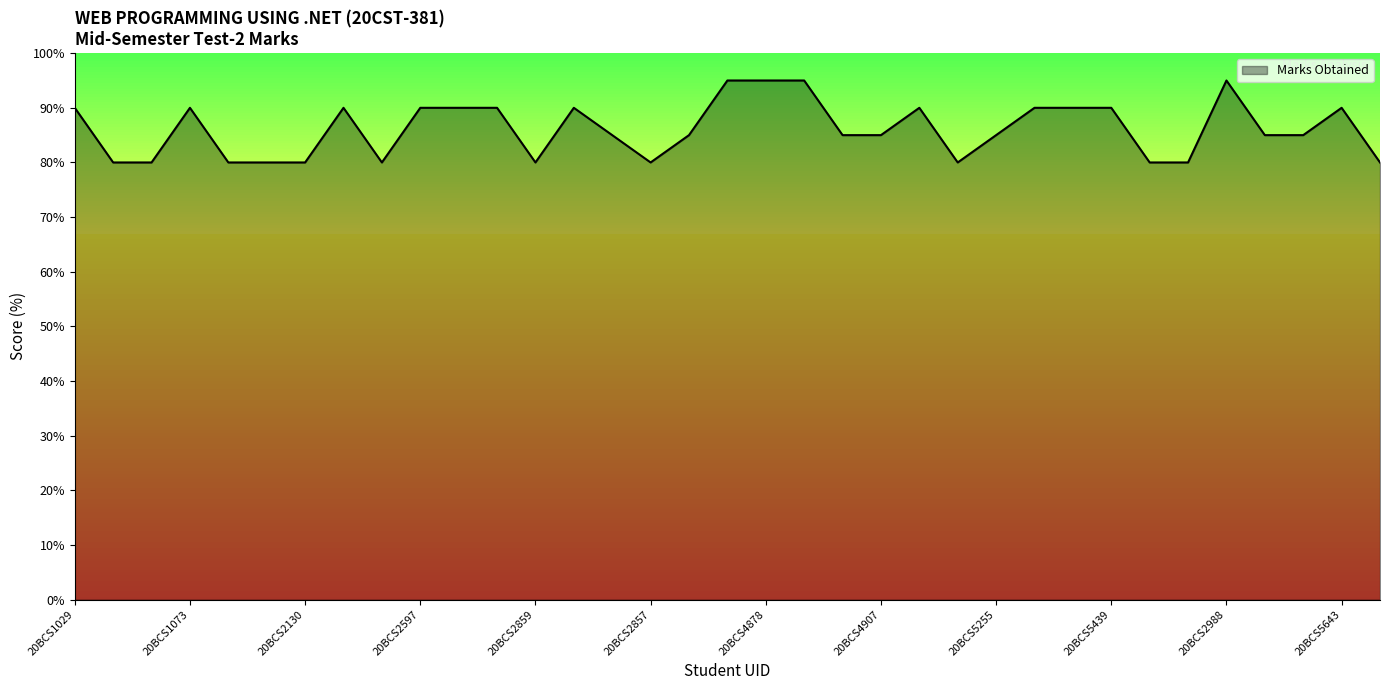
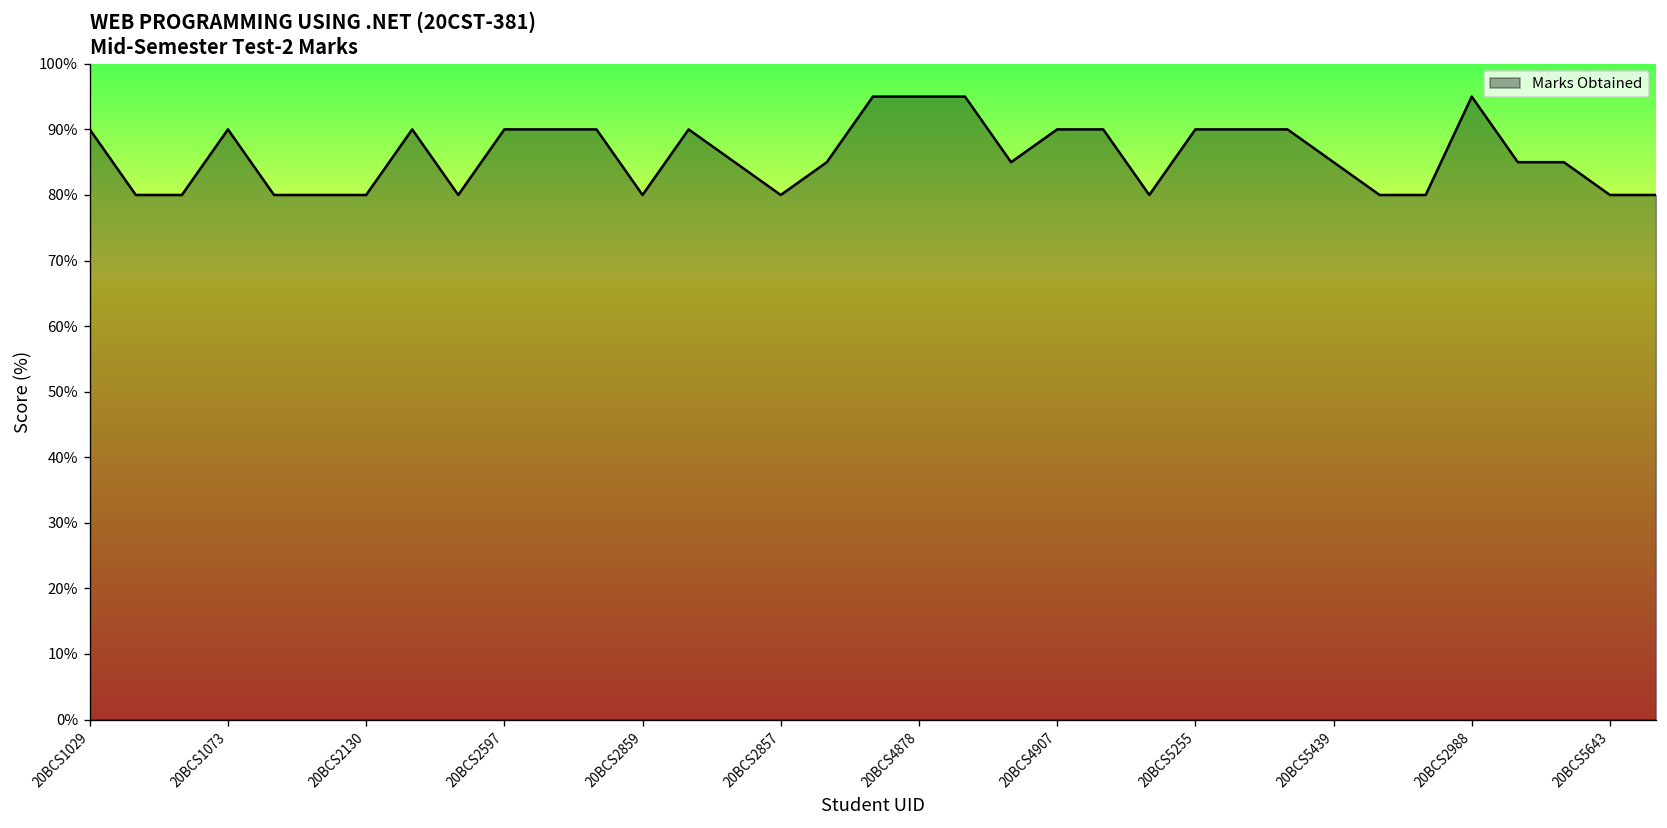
  {
    "20BCS1029": "90%",
    "20BCS1073": "90%",
    "20BCS2130": "80%",
    "20BCS2597": "90%",
    "20BCS2859": "80%",
    "20BCS2857": "80%",
    "20BCS4878": "95%",
-   "20BCS4907": "85%",
-   "20BCS5255": "85%",
-   "20BCS5439": "90%",
+   "20BCS4907": "90%",
+   "20BCS5255": "90%",
+   "20BCS5439": "85%",
    "20BCS2988": "95%",
-   "20BCS5643": "90%"
+   "20BCS5643": "80%"
  }
